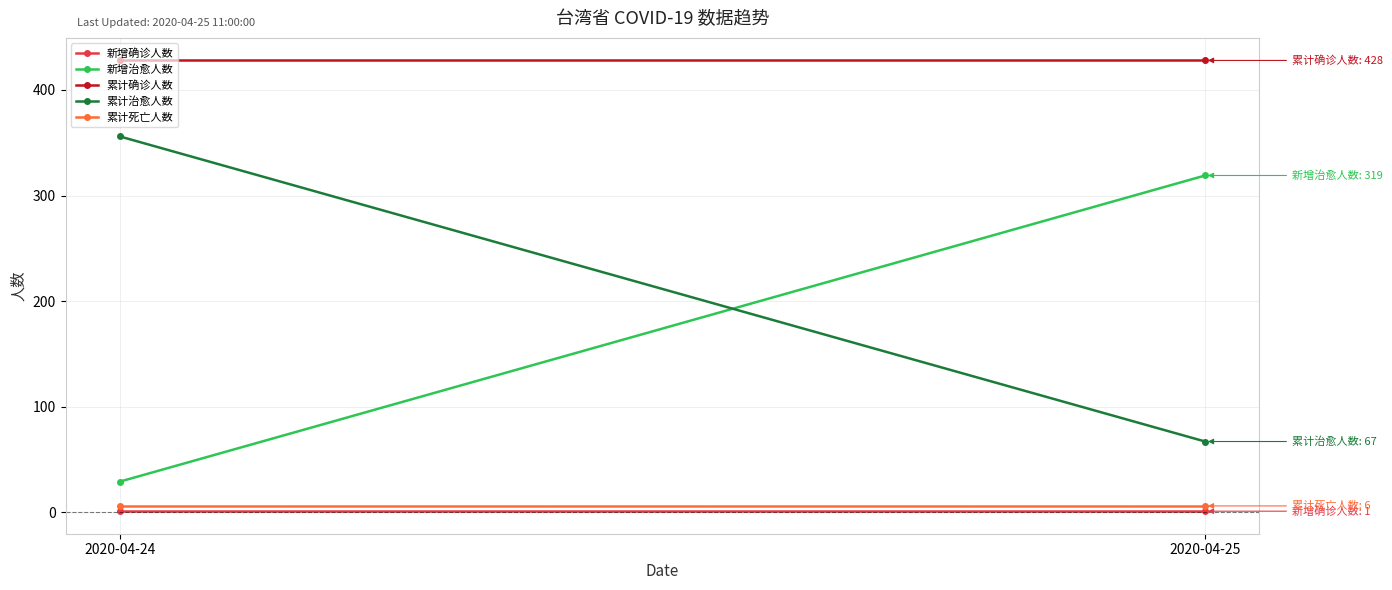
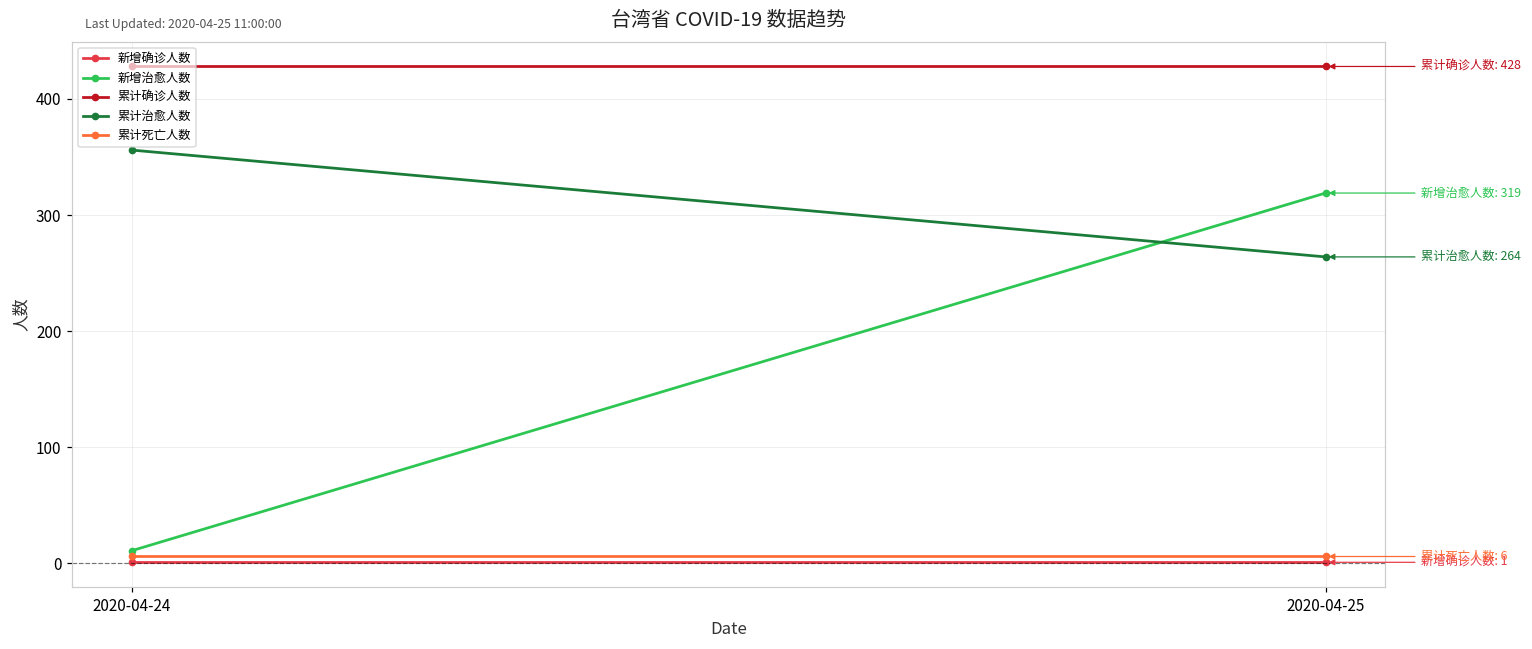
  {
    "新增治愈人数": {
-     "2020-04-24": 29
+     "2020-04-24": 11
    },
    "累计确诊人数": {
      "2020-04-25": 428
    },
    "累计治愈人数": {
-     "2020-04-25": 67
+     "2020-04-25": 264
    }
  }
